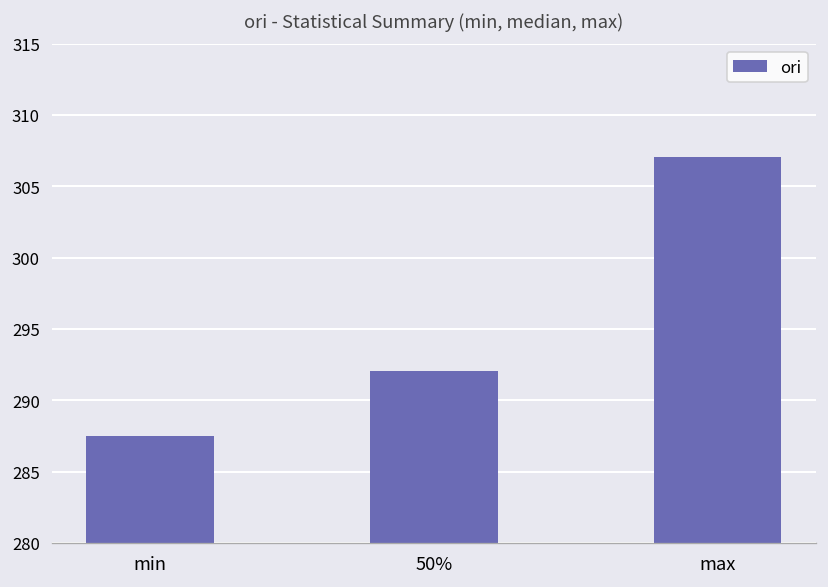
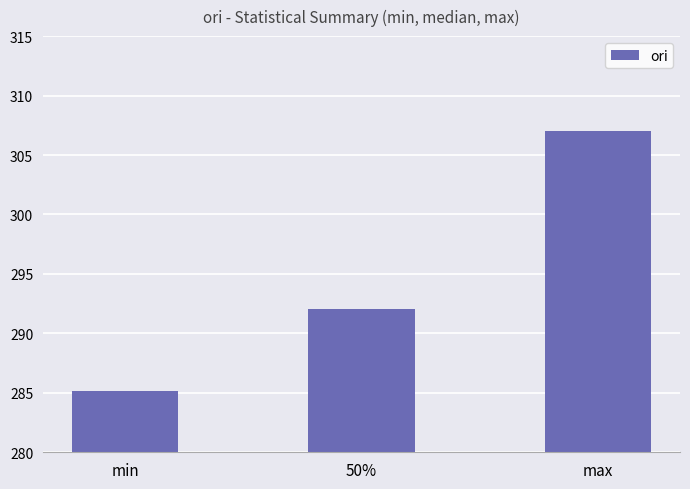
  {
-   "min": 287.5,
+   "min": 285.1,
    "50%": 292.0,
    "max": 307.1
  }
